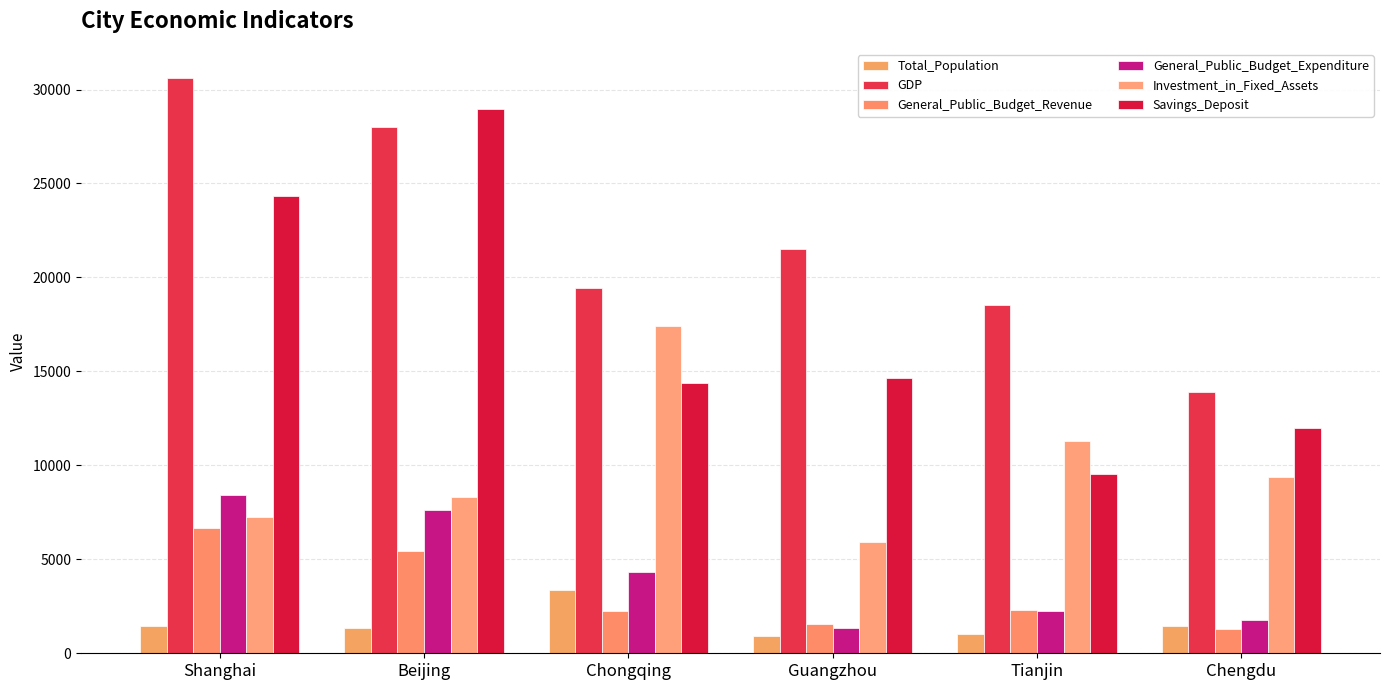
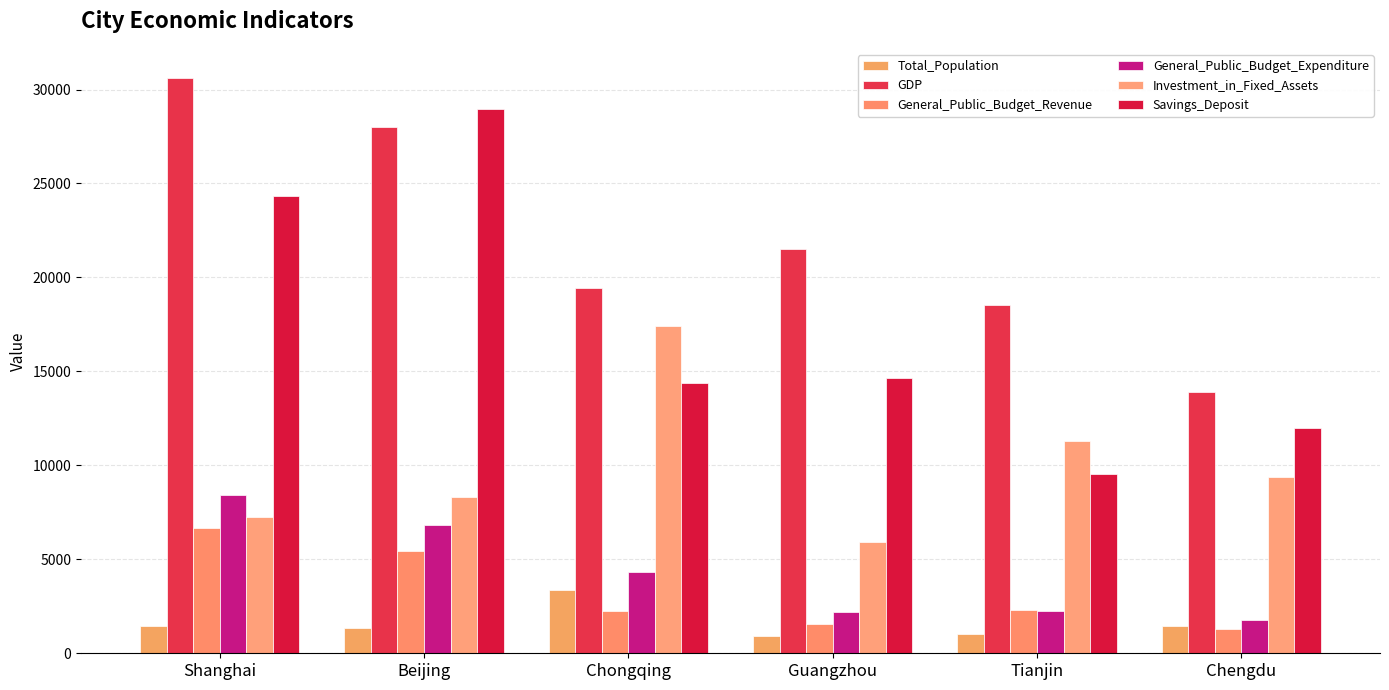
  {
    "General_Public_Budget_Expenditure": {
      "Shanghai": 8400,
-     "Beijing": 7600,
+     "Beijing": 6800,
      "Chongqing": 4300,
-     "Guangzhou": 1300,
+     "Guangzhou": 2200,
      "Tianjin": 2200,
      "Chengdu": 1800
    }
  }
